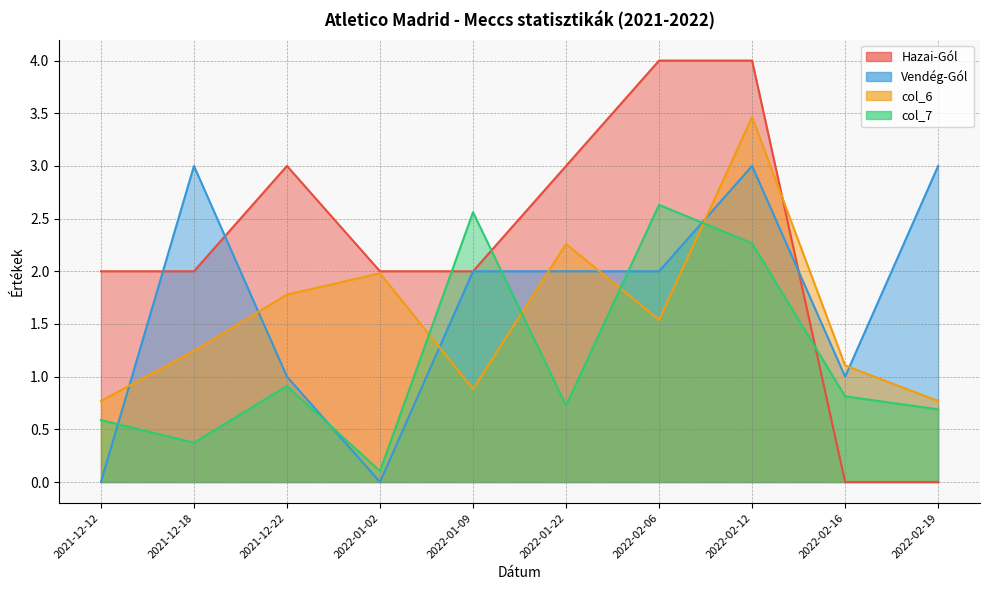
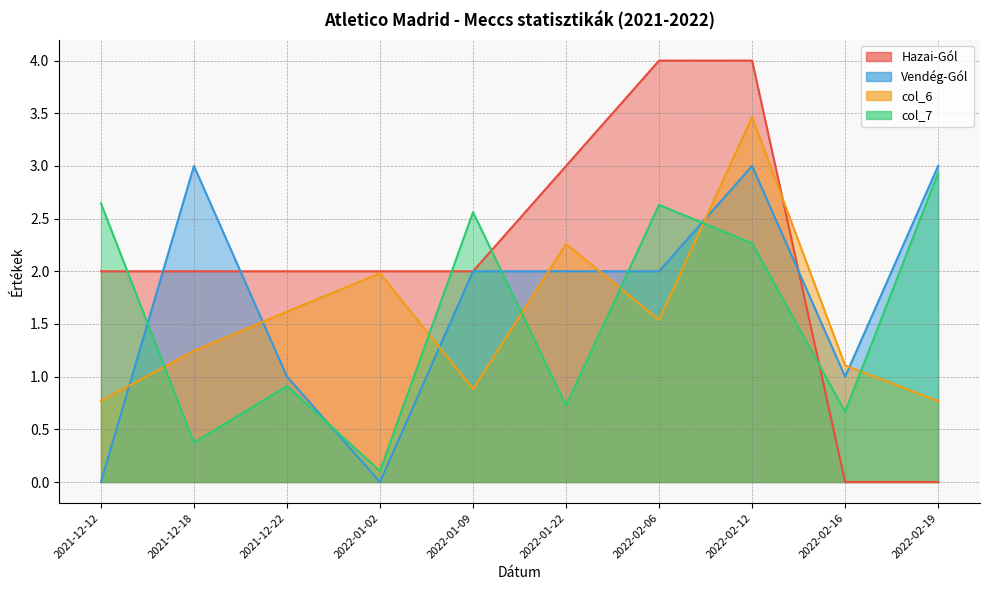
  {
    "Hazai-Gól": {
      "2021-12-12": 2,
      "2021-12-18": 2,
-     "2021-12-22": 3,
+     "2021-12-22": 2,
      "2022-01-22": 3,
      "2022-02-06": 4,
      "2022-02-12": 4,
      "2022-02-16": 0,
      "2022-02-19": 0
    },
    "Vendég-Gól": {
      "2021-12-12": 0.00,
      "2021-12-18": 3.00,
      "2021-12-22": 1.00,
      "2022-01-02": 0.00,
      "2022-01-22": 2.00,
      "2022-02-06": 2.00,
      "2022-02-12": 3.00,
      "2022-02-16": 1.00,
      "2022-02-19": 3.00
    },
    "col_6": {
      "2021-12-12": 0.77,
      "2021-12-18": 1.24,
-     "2021-12-22": 1.78,
+     "2021-12-22": 1.62,
      "2022-01-09": 0.88,
      "2022-01-22": 2.26,
      "2022-02-06": 1.54,
      "2022-02-12": 3.46,
      "2022-02-16": 1.11,
      "2022-02-19": 0.77
    },
    "col_7": {
-     "2021-12-12": 0.59,
+     "2021-12-12": 2.65,
      "2021-12-18": 0.37,
      "2021-12-22": 0.91,
      "2022-01-02": 0.10,
      "2022-01-09": 2.56,
      "2022-01-22": 0.73,
      "2022-02-06": 2.63,
      "2022-02-12": 2.27,
-     "2022-02-16": 0.81,
-     "2022-02-19": 0.69
+     "2022-02-16": 0.67,
+     "2022-02-19": 2.93
    }
  }
